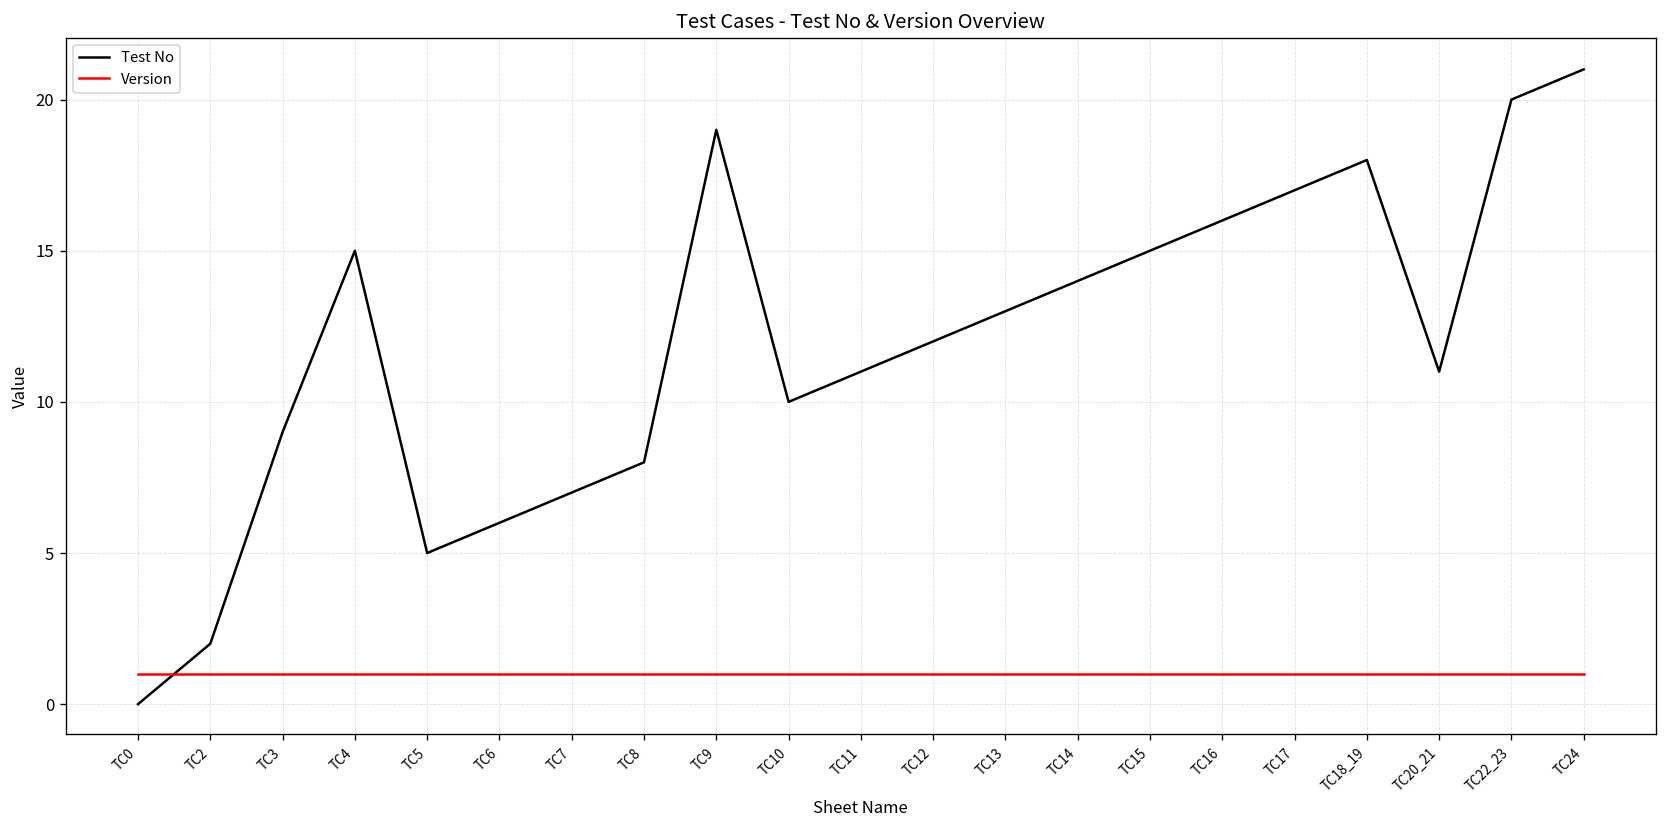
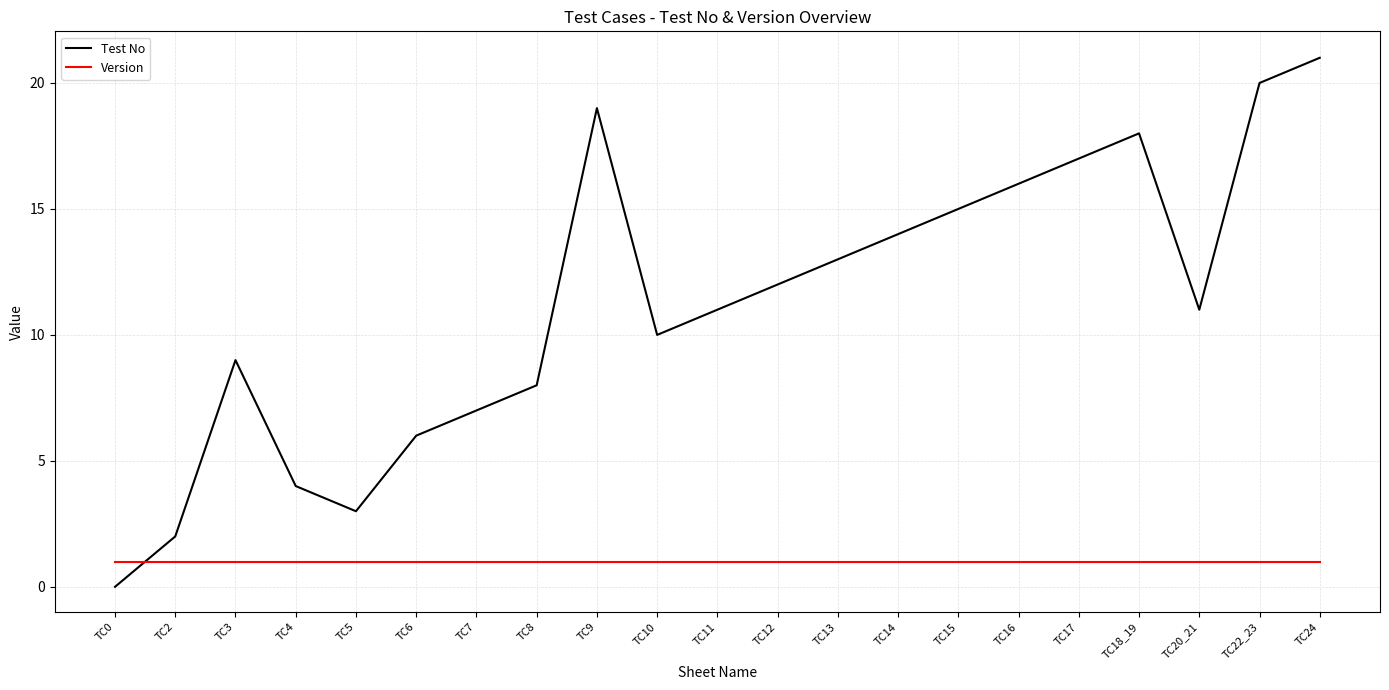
  {
    "Test No": {
      "TC0": 0,
      "TC2": 2,
      "TC3": 9,
-     "TC4": 15,
-     "TC5": 5,
+     "TC4": 4,
+     "TC5": 3,
      "TC6": 6,
      "TC7": 7,
      "TC8": 8,
      "TC9": 19,
      "TC10": 10,
      "TC11": 11,
      "TC12": 12,
      "TC13": 13,
      "TC14": 14,
      "TC15": 15,
      "TC16": 16,
      "TC17": 17,
      "TC18_19": 18,
      "TC20_21": 11,
      "TC22_23": 20,
      "TC24": 21
    },
    "Version": {
      "TC0": 1,
      "TC2": 1,
      "TC3": 1,
      "TC4": 1,
      "TC5": 1,
      "TC6": 1,
      "TC7": 1,
      "TC8": 1,
      "TC9": 1,
      "TC10": 1,
      "TC11": 1,
      "TC12": 1,
      "TC13": 1,
      "TC14": 1,
      "TC15": 1,
      "TC16": 1,
      "TC17": 1,
      "TC18_19": 1,
      "TC20_21": 1,
      "TC22_23": 1,
      "TC24": 1
    }
  }
